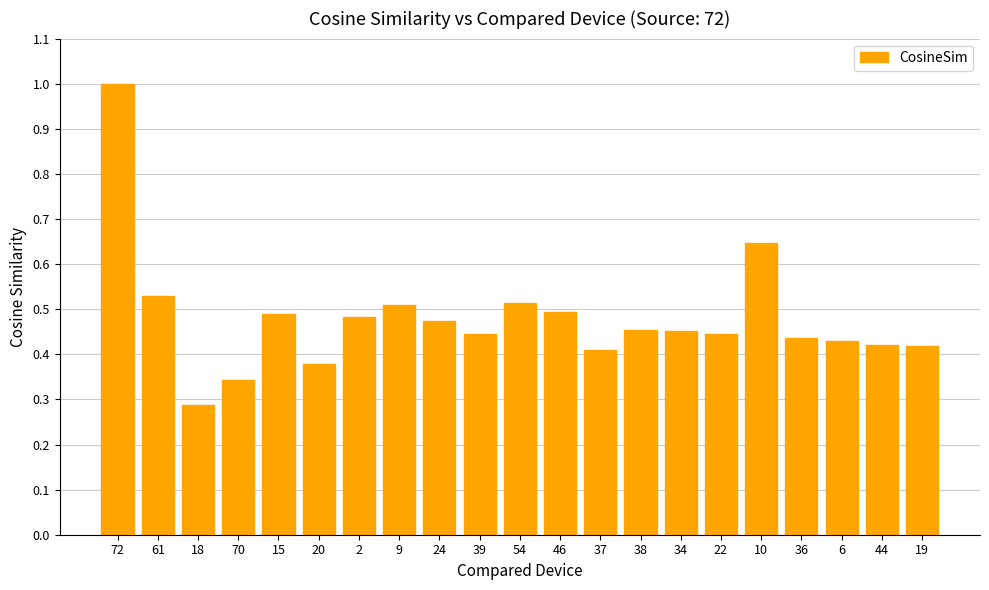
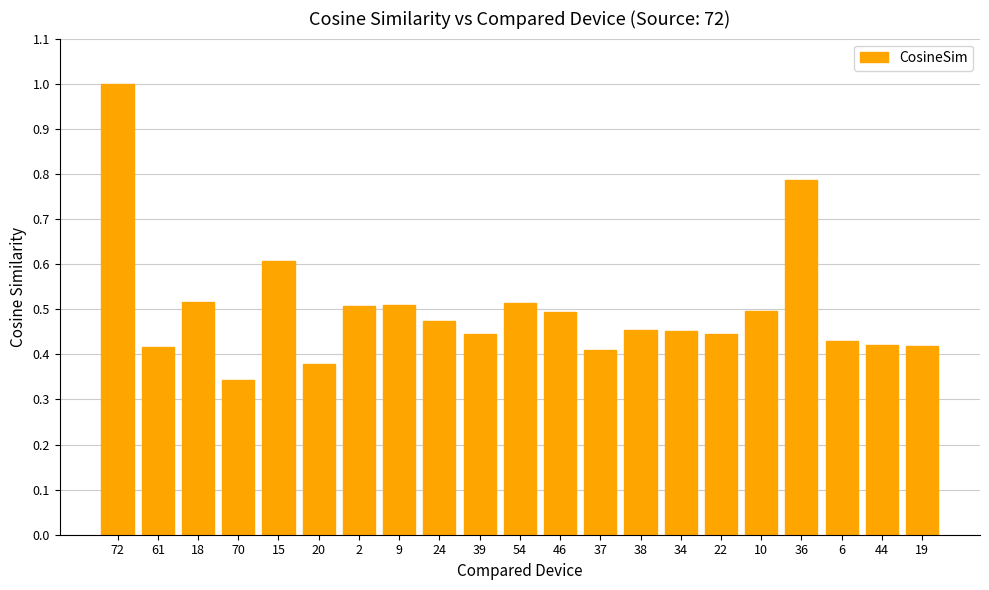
  {
    "72": 1.00,
-   "61": 0.53,
-   "18": 0.29,
+   "61": 0.42,
+   "18": 0.52,
    "70": 0.34,
-   "15": 0.49,
+   "15": 0.61,
    "20": 0.38,
-   "2": 0.48,
+   "2": 0.51,
    "9": 0.51,
    "24": 0.47,
    "39": 0.45,
    "54": 0.51,
    "46": 0.49,
    "37": 0.41,
    "38": 0.45,
    "34": 0.45,
    "22": 0.45,
-   "10": 0.65,
-   "36": 0.44,
+   "10": 0.49,
+   "36": 0.79,
    "6": 0.43,
    "44": 0.42,
    "19": 0.42
  }
